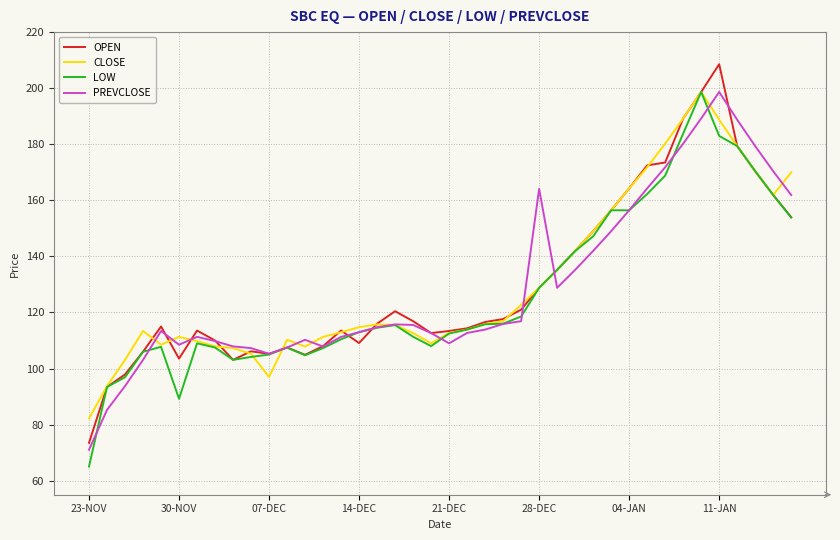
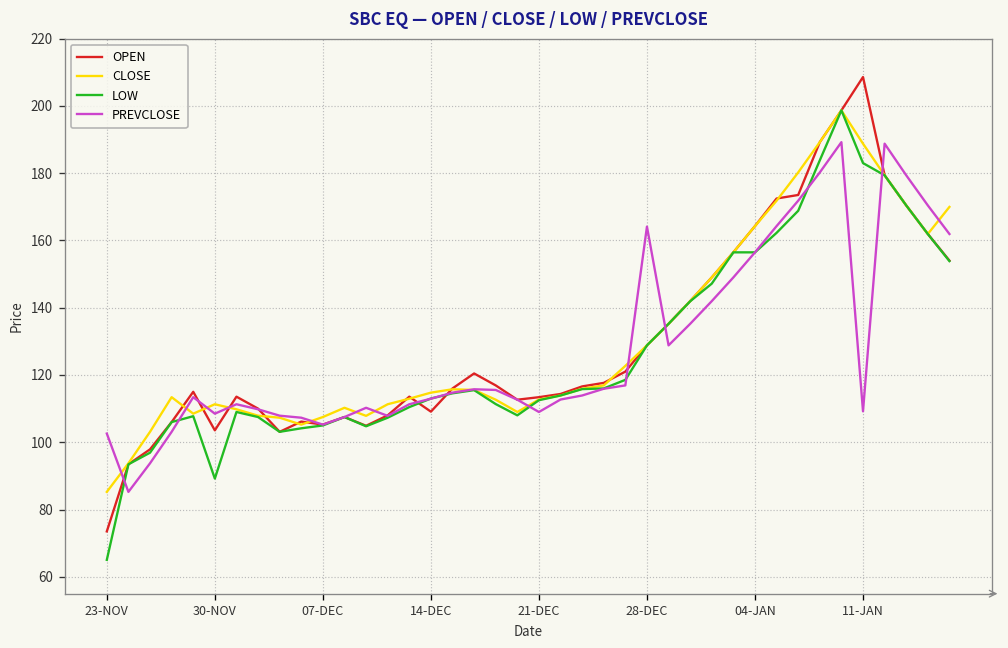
  {
    "OPEN": {
      "23-NOV": 74,
      "30-NOV": 104,
      "14-DEC": 109,
      "11-JAN": 209
    },
    "CLOSE": {
-     "23-NOV": 82,
+     "23-NOV": 85,
      "30-NOV": 111,
-     "07-DEC": 97,
+     "07-DEC": 108,
      "14-DEC": 115,
      "11-JAN": 189
    },
    "LOW": {
      "23-NOV": 65,
      "30-NOV": 89,
      "11-JAN": 183
    },
    "PREVCLOSE": {
-     "23-NOV": 71,
+     "23-NOV": 103,
      "30-NOV": 109,
      "21-DEC": 109,
      "28-DEC": 164,
-     "11-JAN": 199
+     "11-JAN": 109
    }
  }
